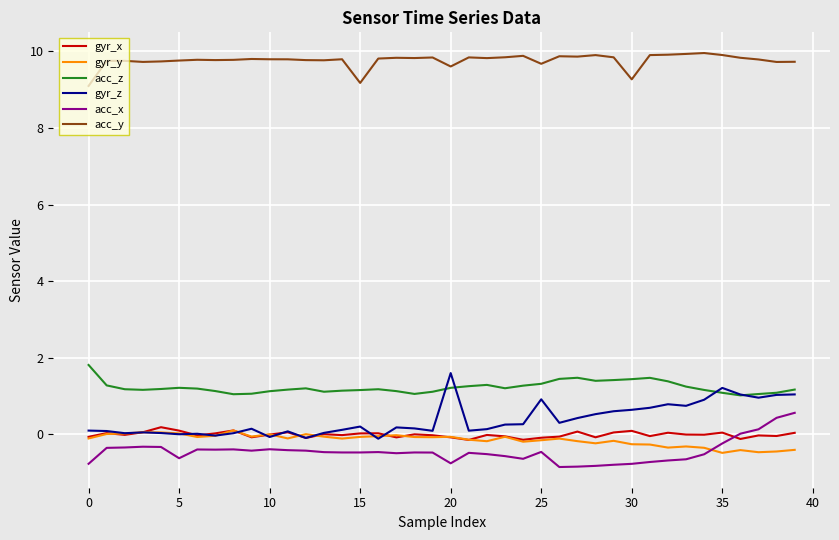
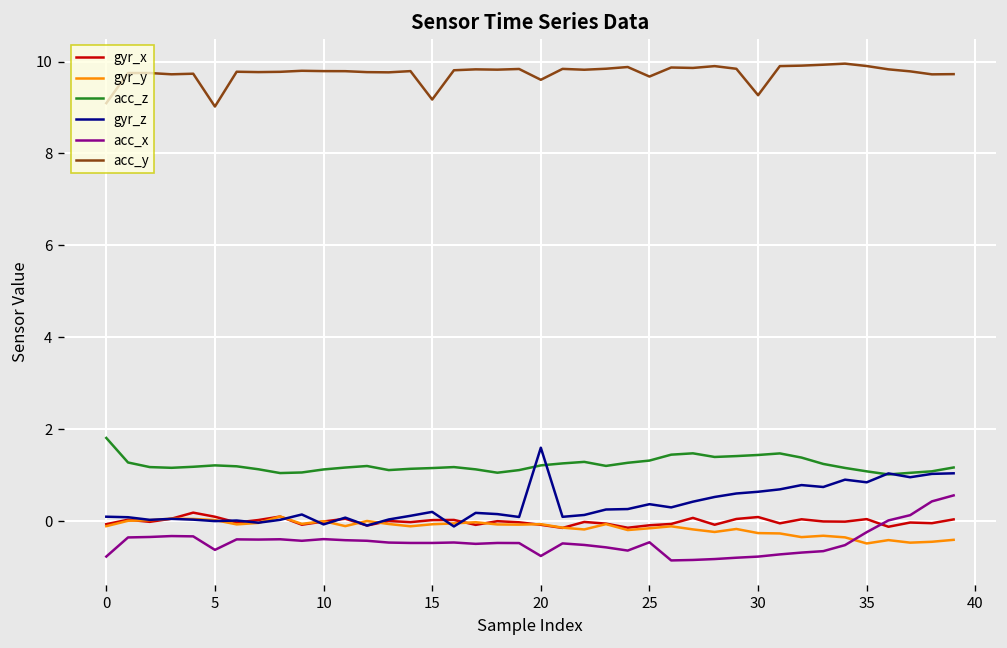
  {
    "gyr_x": {
      "5": 0.1,
      "15": 0.0,
      "30": 0.1,
      "35": 0.0
    },
    "gyr_y": {
      "15": -0.1,
      "30": -0.3,
      "35": -0.5
    },
    "acc_z": {
      "0": 1.8,
      "5": 1.2,
      "10": 1.1,
      "15": 1.2,
      "20": 1.2,
      "25": 1.3,
      "30": 1.4,
      "35": 1.1
    },
    "gyr_z": {
      "0": 0.1,
      "15": 0.2,
      "20": 1.6,
-     "25": 0.9,
+     "25": 0.4,
      "30": 0.6,
-     "35": 1.2
+     "35": 0.8
    },
    "acc_x": {
      "0": -0.8,
      "5": -0.6,
      "10": -0.4,
      "15": -0.5,
      "20": -0.8,
      "25": -0.5,
      "30": -0.8,
      "35": -0.2
    },
    "acc_y": {
-     "5": 9.8,
+     "5": 9.0,
      "10": 9.8,
      "15": 9.2,
      "20": 9.6,
      "25": 9.7,
      "30": 9.3,
      "35": 9.9
    }
  }
